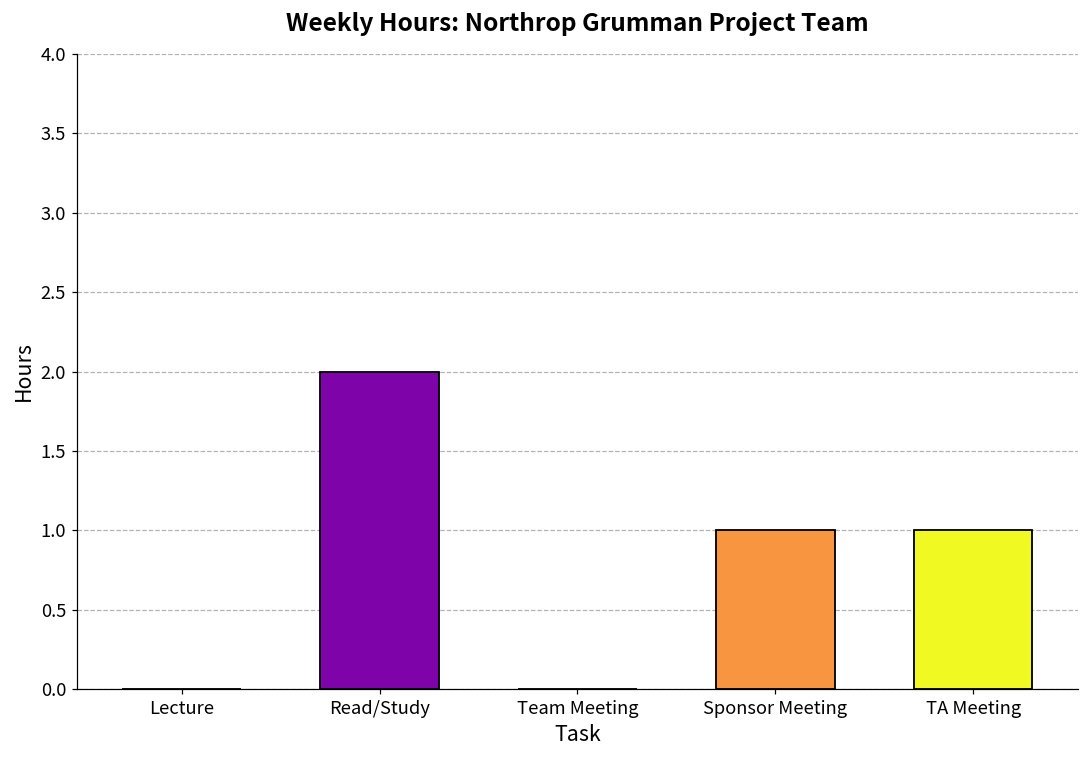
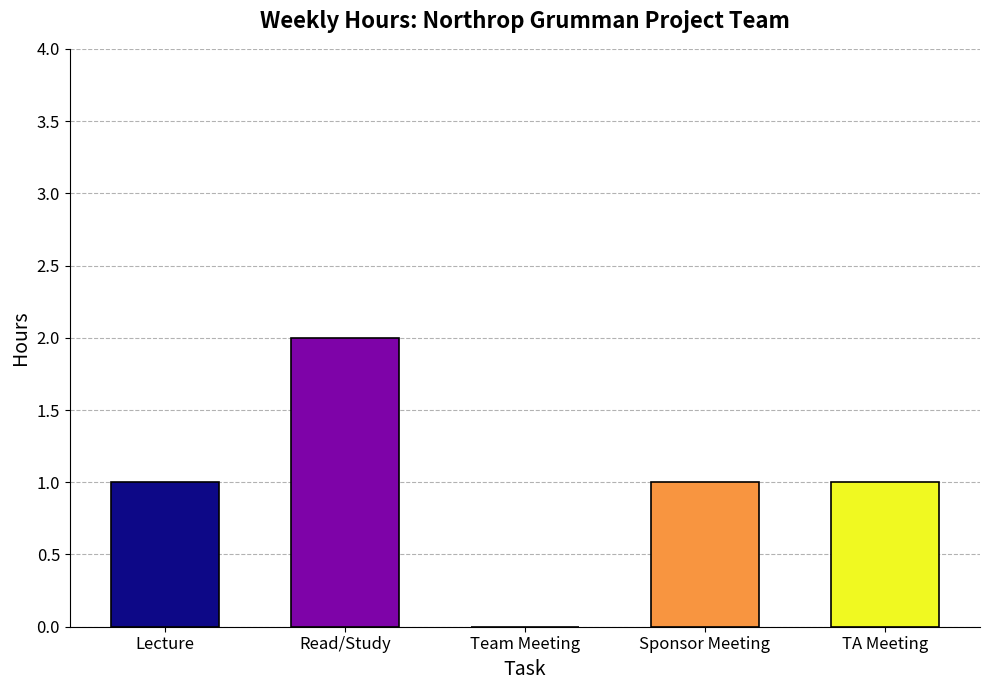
  {
-   "Lecture": 0,
+   "Lecture": 1,
    "Read/Study": 2,
    "Team Meeting": 0,
    "Sponsor Meeting": 1,
    "TA Meeting": 1
  }
